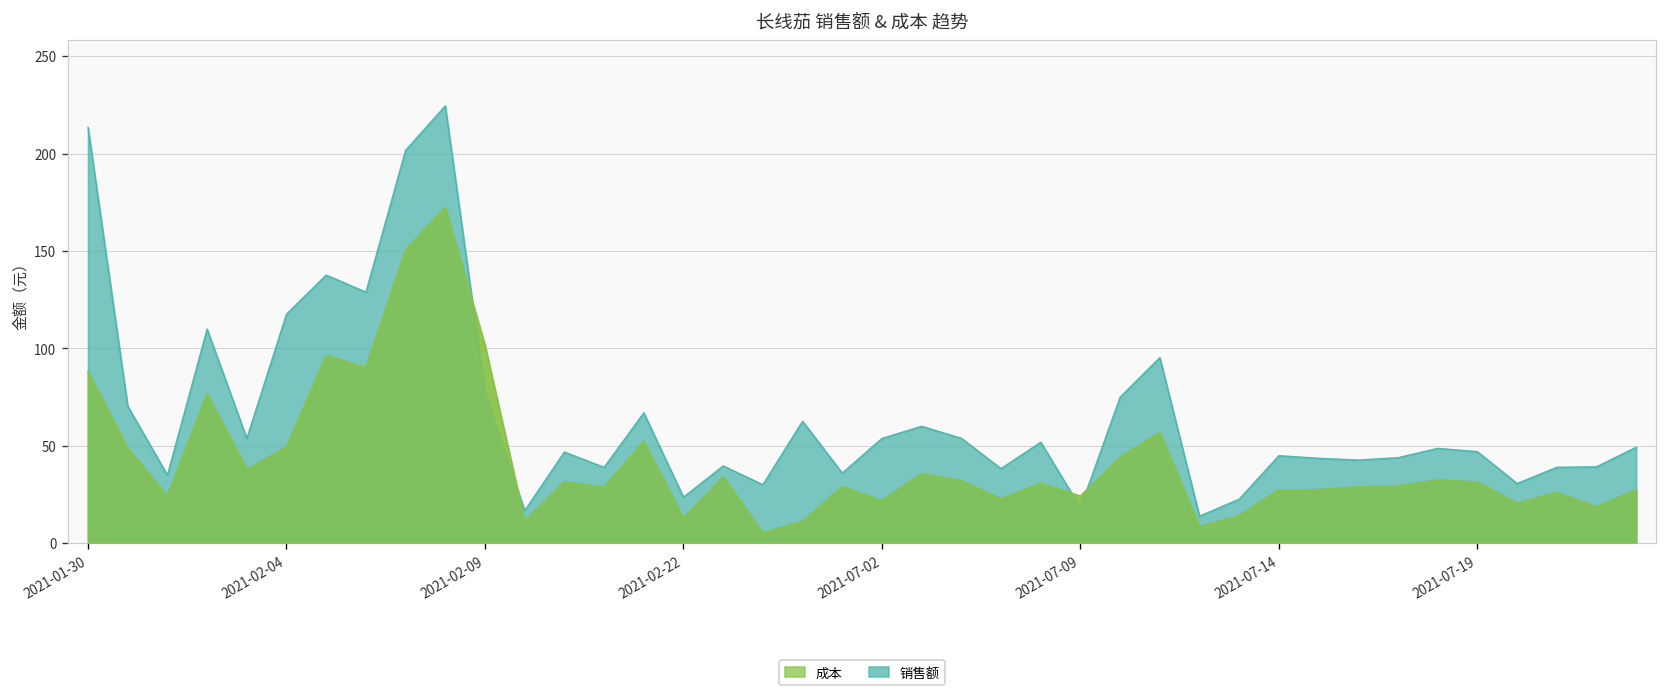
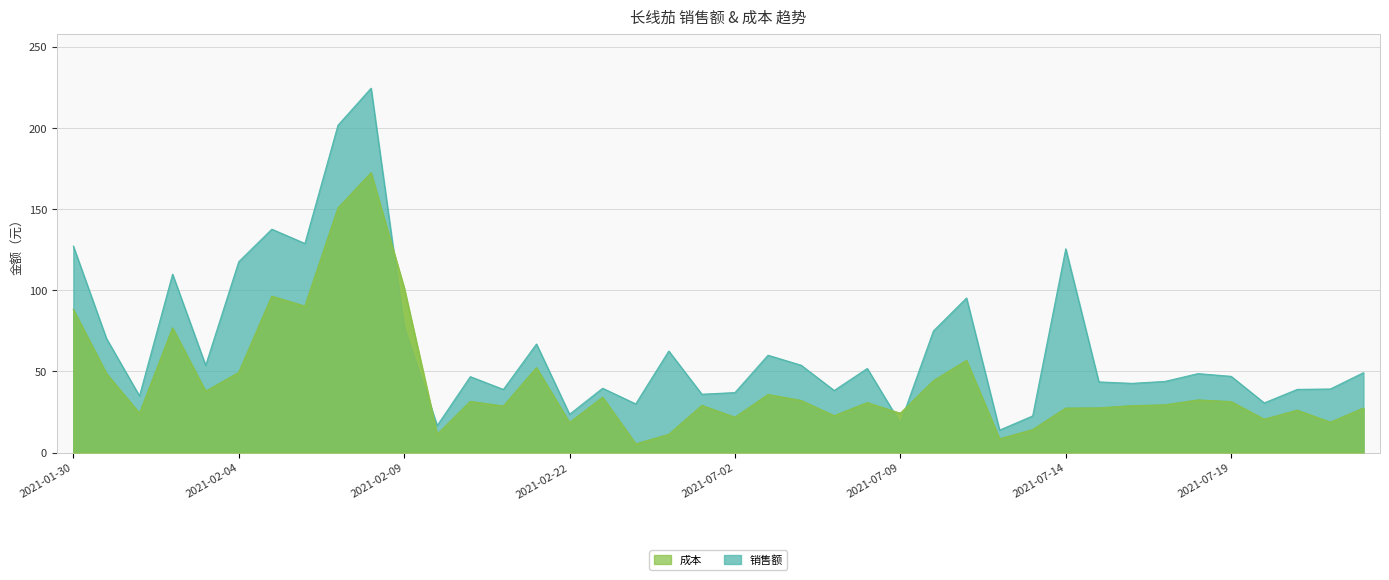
  {
    "成本": {
      "2021-01-30": 88,
      "2021-02-04": 49,
      "2021-02-09": 101,
-     "2021-02-22": 13,
+     "2021-02-22": 18,
      "2021-07-02": 22,
      "2021-07-09": 24,
      "2021-07-14": 27,
      "2021-07-19": 31
    },
    "销售额": {
-     "2021-01-30": 214,
+     "2021-01-30": 127,
      "2021-02-04": 118,
      "2021-02-09": 77,
      "2021-02-22": 24,
-     "2021-07-02": 54,
+     "2021-07-02": 37,
      "2021-07-09": 18,
-     "2021-07-14": 45,
+     "2021-07-14": 126,
      "2021-07-19": 47
    }
  }
